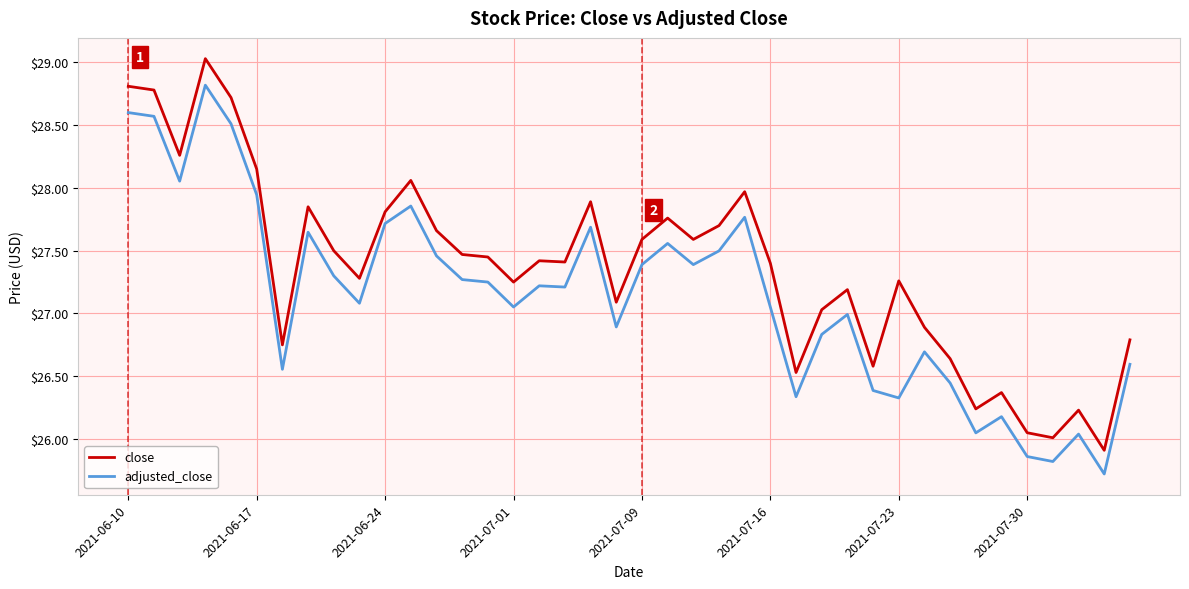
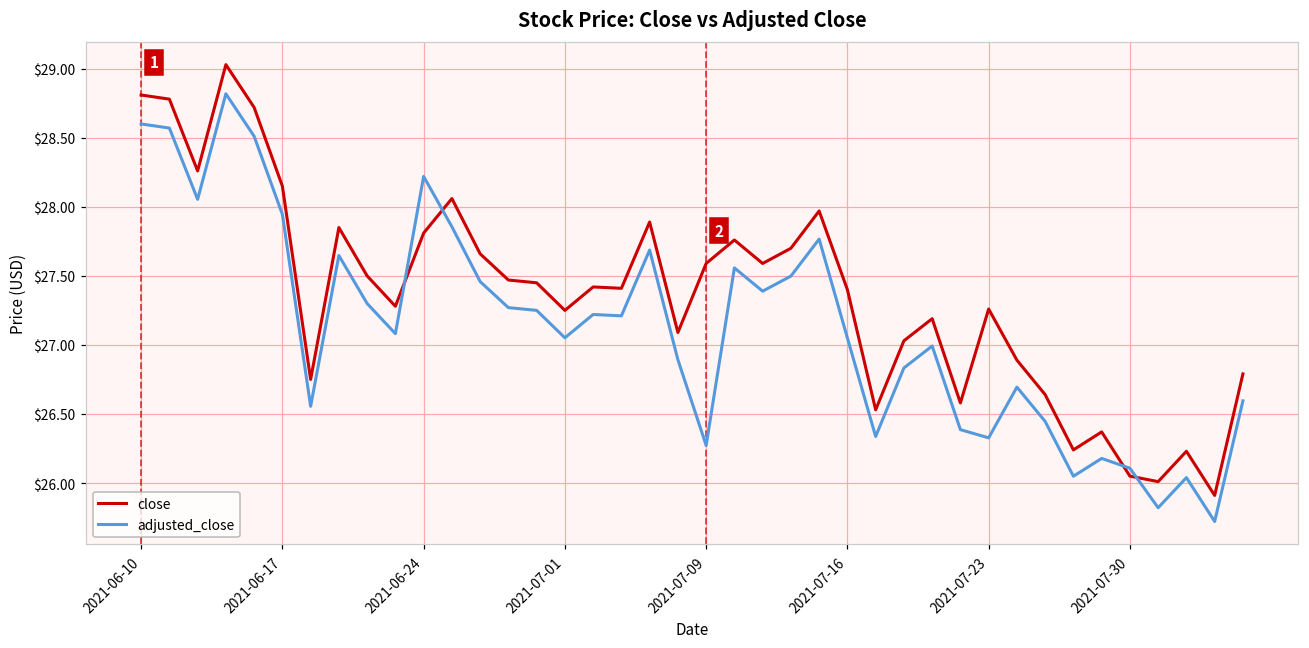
  {
    "close": {
      "2021-06-17": "$28.15",
      "2021-06-24": "$27.81",
      "2021-07-01": "$27.25",
      "2021-07-09": "$27.59",
      "2021-07-16": "$27.40",
      "2021-07-23": "$27.26",
      "2021-07-30": "$26.05"
    },
    "adjusted_close": {
      "2021-06-10": "$28.60",
      "2021-06-17": "$27.95",
-     "2021-06-24": "$27.72",
+     "2021-06-24": "$28.22",
      "2021-07-01": "$27.05",
-     "2021-07-09": "$27.39",
+     "2021-07-09": "$26.27",
      "2021-07-16": "$27.05",
      "2021-07-23": "$26.33",
-     "2021-07-30": "$25.86"
+     "2021-07-30": "$26.11"
    }
  }
